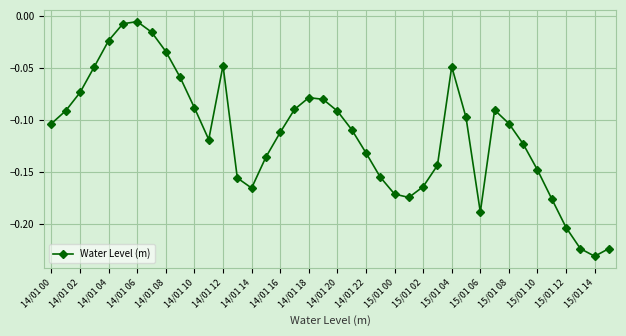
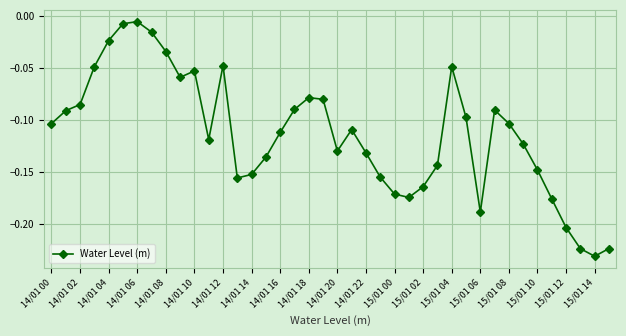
  {
    "14/01 00": -0.103,
-   "14/01 02": -0.074,
+   "14/01 02": -0.085,
    "14/01 04": -0.024,
    "14/01 06": -0.006,
    "14/01 08": -0.034,
-   "14/01 10": -0.088,
+   "14/01 10": -0.053,
    "14/01 12": -0.048,
-   "14/01 14": -0.165,
+   "14/01 14": -0.152,
    "14/01 16": -0.112,
    "14/01 18": -0.079,
-   "14/01 20": -0.091,
+   "14/01 20": -0.130,
    "14/01 22": -0.132,
    "15/01 00": -0.171,
    "15/01 02": -0.164,
    "15/01 04": -0.049,
    "15/01 06": -0.189,
    "15/01 08": -0.103,
    "15/01 10": -0.148,
    "15/01 12": -0.203,
    "15/01 14": -0.231
  }
